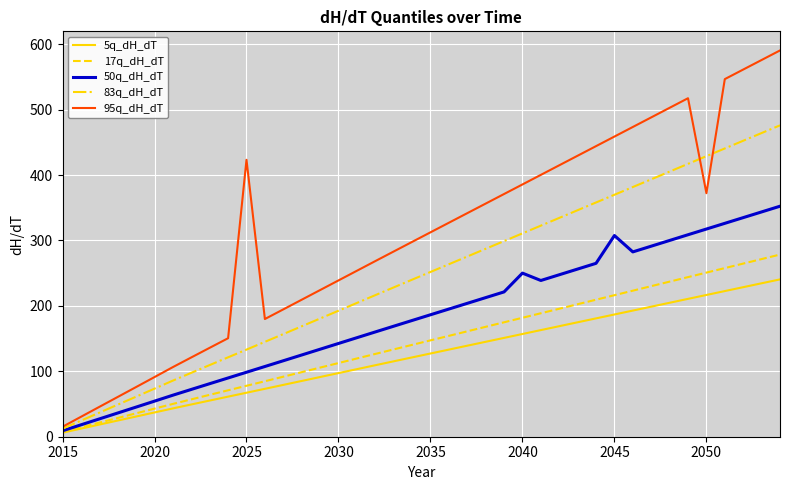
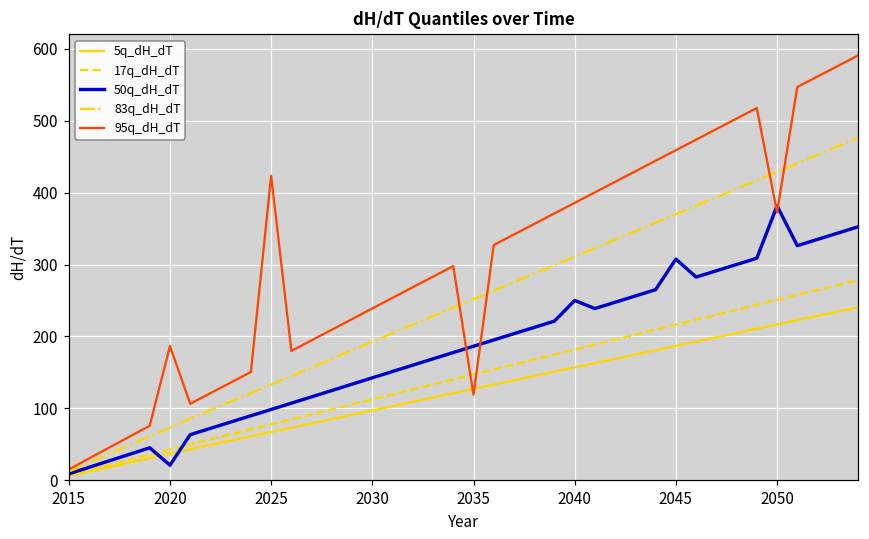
  {
    "50q_dH_dT": {
-     "2020": 50,
+     "2020": 20,
      "2025": 100,
      "2030": 140,
      "2035": 190,
      "2040": 250,
      "2045": 310,
-     "2050": 320
+     "2050": 380
    },
    "95q_dH_dT": {
-     "2020": 90,
+     "2020": 190,
      "2025": 420,
      "2030": 240,
-     "2035": 310,
+     "2035": 120,
      "2040": 390,
      "2045": 460,
      "2050": 370
    }
  }
